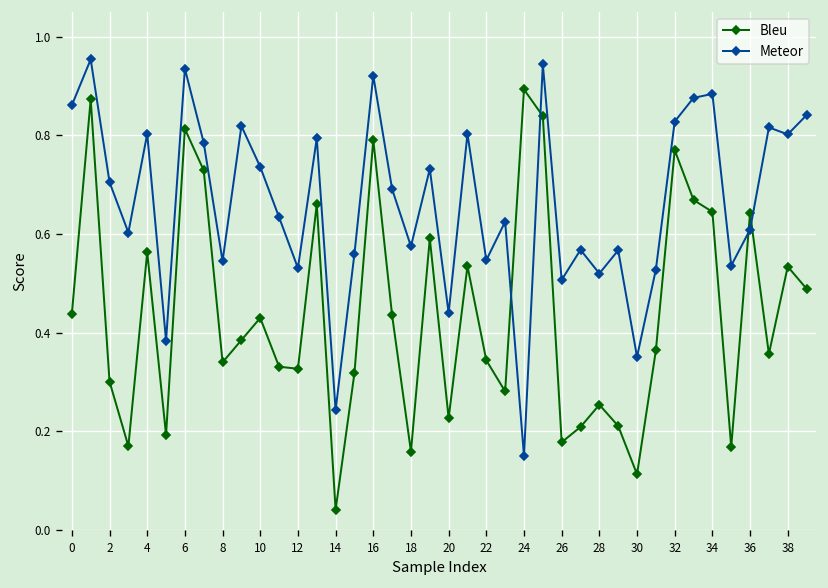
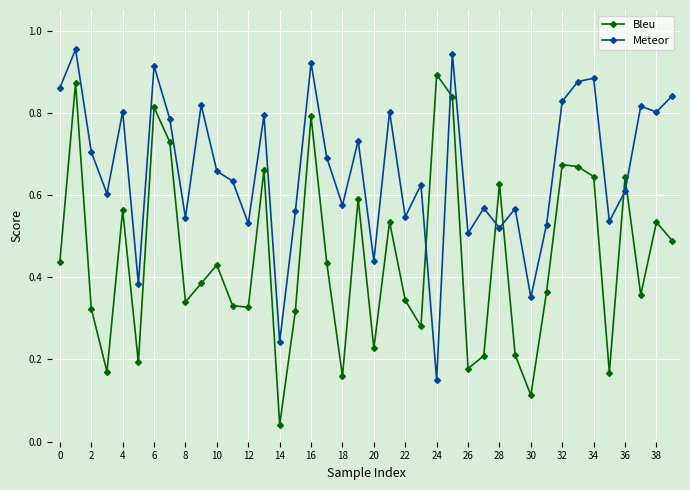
  {
    "Bleu": {
      "0": 0.44,
-     "2": 0.30,
+     "2": 0.32,
      "4": 0.56,
      "6": 0.81,
      "8": 0.34,
      "10": 0.43,
      "12": 0.33,
      "14": 0.04,
      "16": 0.79,
      "18": 0.16,
      "20": 0.23,
      "22": 0.34,
      "24": 0.89,
      "26": 0.18,
-     "28": 0.25,
+     "28": 0.63,
      "30": 0.11,
-     "32": 0.77,
+     "32": 0.67,
      "34": 0.65,
      "36": 0.64,
      "38": 0.53
    },
    "Meteor": {
      "0": 0.86,
      "2": 0.71,
      "4": 0.80,
-     "6": 0.94,
+     "6": 0.91,
      "8": 0.55,
-     "10": 0.74,
+     "10": 0.66,
      "12": 0.53,
      "14": 0.24,
      "16": 0.92,
      "18": 0.58,
      "20": 0.44,
      "22": 0.55,
      "24": 0.15,
      "26": 0.51,
      "28": 0.52,
      "30": 0.35,
      "32": 0.83,
      "34": 0.88,
      "36": 0.61,
      "38": 0.80
    }
  }
